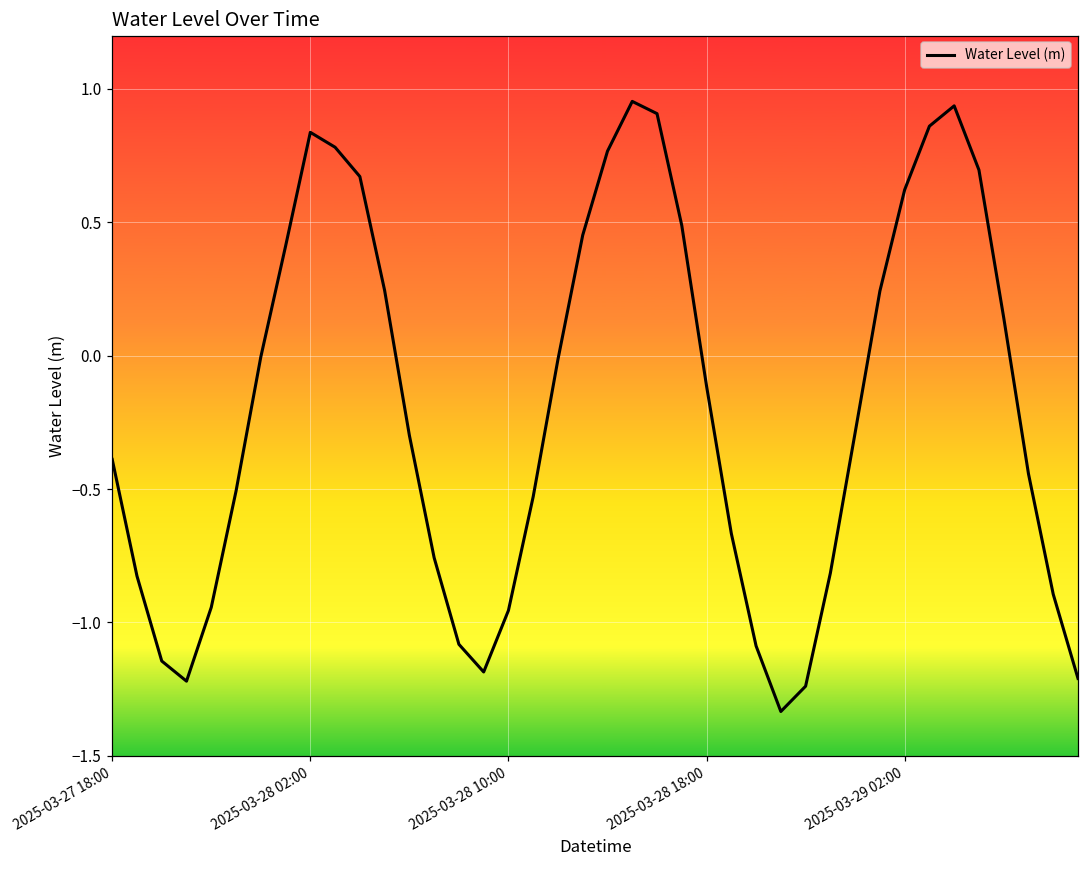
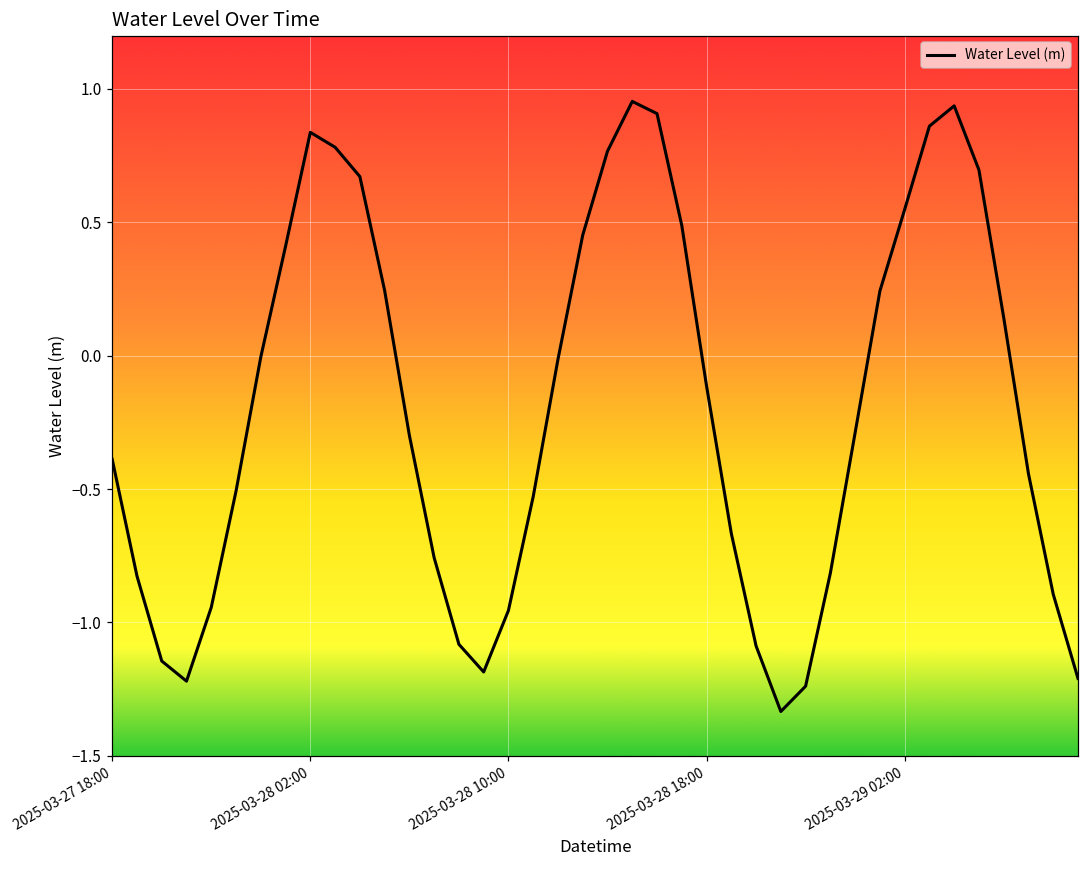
  {
    "2025-03-27 18:00": -0.39,
    "2025-03-28 02:00": 0.84,
    "2025-03-28 10:00": -0.96,
    "2025-03-28 18:00": -0.11,
-   "2025-03-29 02:00": 0.62
+   "2025-03-29 02:00": 0.55
  }
